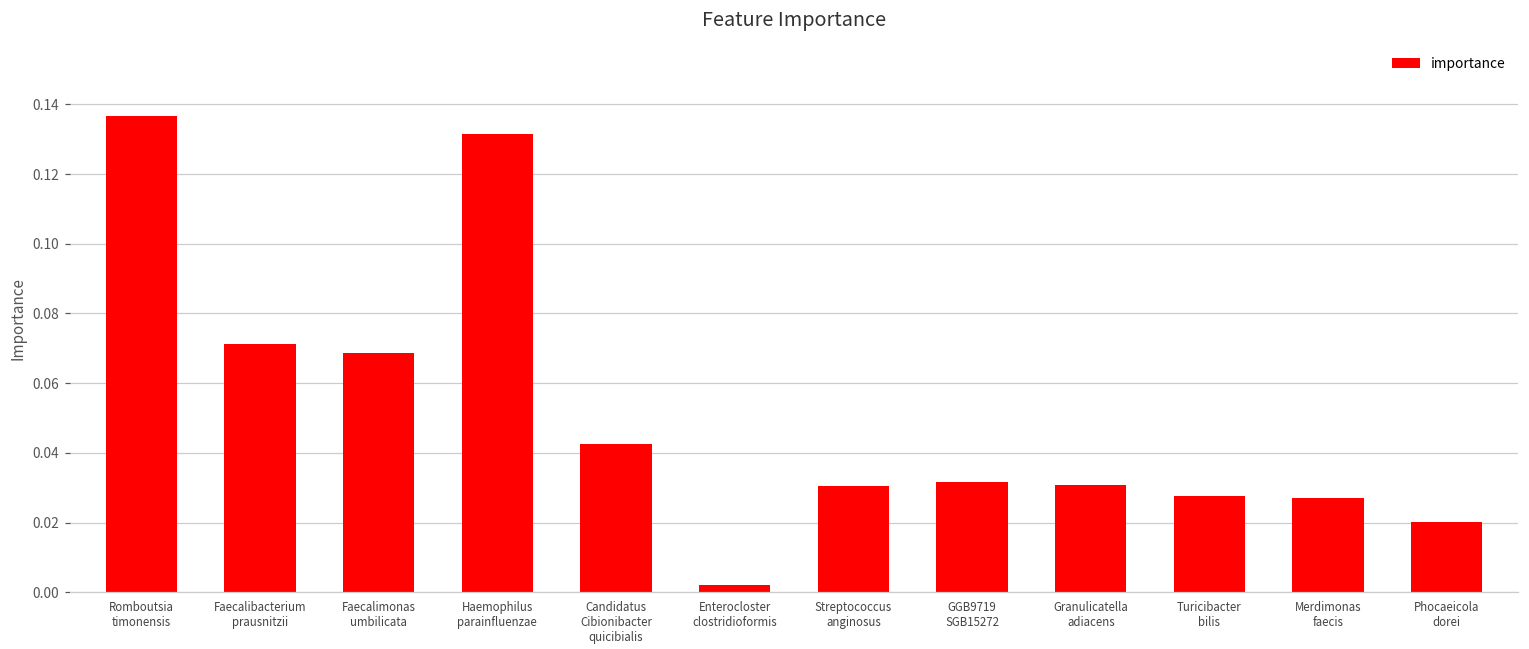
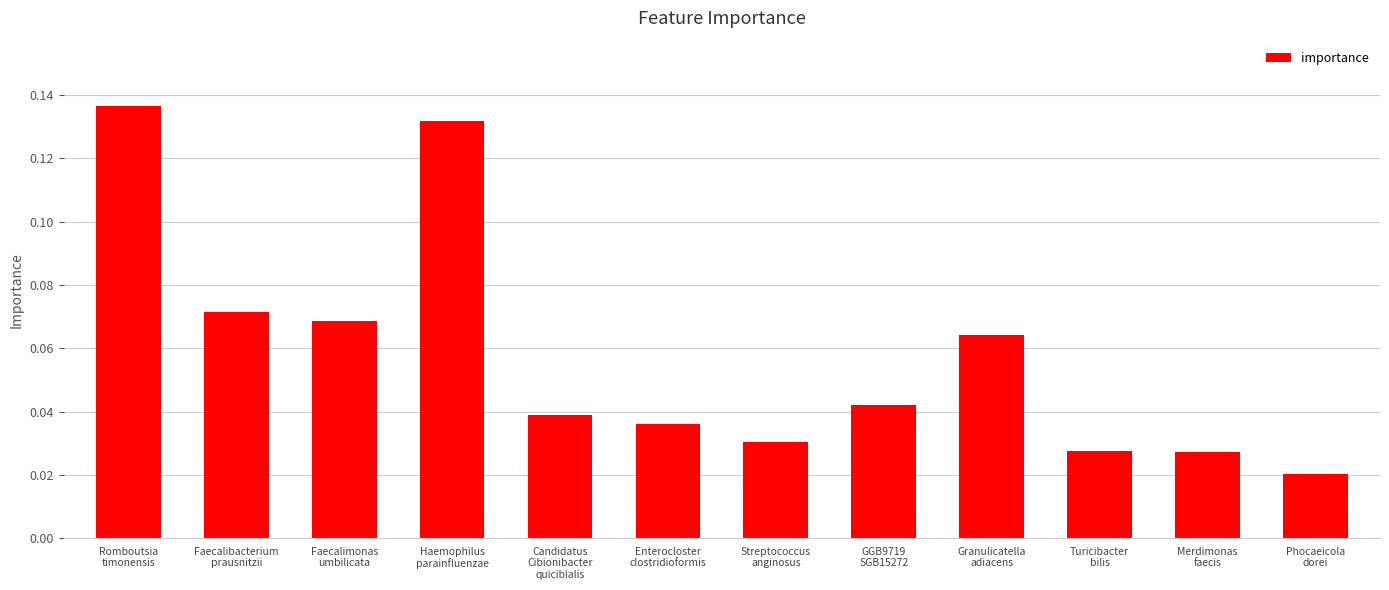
  {
    "Romboutsia timonensis": 0.137,
    "Faecalibacterium prausnitzii": 0.071,
    "Faecalimonas umbilicata": 0.069,
    "Haemophilus parainfluenzae": 0.132,
-   "Candidatus Cibionibacter quicibialis": 0.042,
-   "Enterocloster clostridioformis": 0.002,
+   "Candidatus Cibionibacter quicibialis": 0.039,
+   "Enterocloster clostridioformis": 0.036,
    "Streptococcus anginosus": 0.030,
-   "GGB9719 SGB15272": 0.032,
-   "Granulicatella adiacens": 0.031,
+   "GGB9719 SGB15272": 0.042,
+   "Granulicatella adiacens": 0.064,
    "Turicibacter bilis": 0.028,
    "Merdimonas faecis": 0.027,
    "Phocaeicola dorei": 0.020
  }
